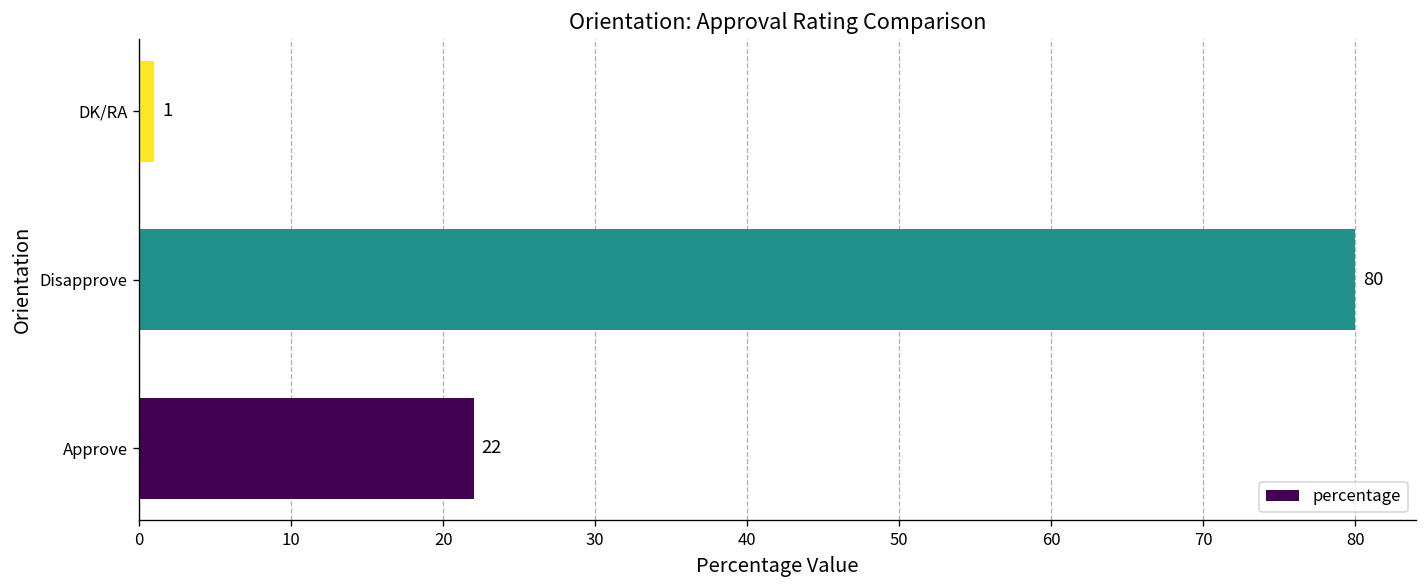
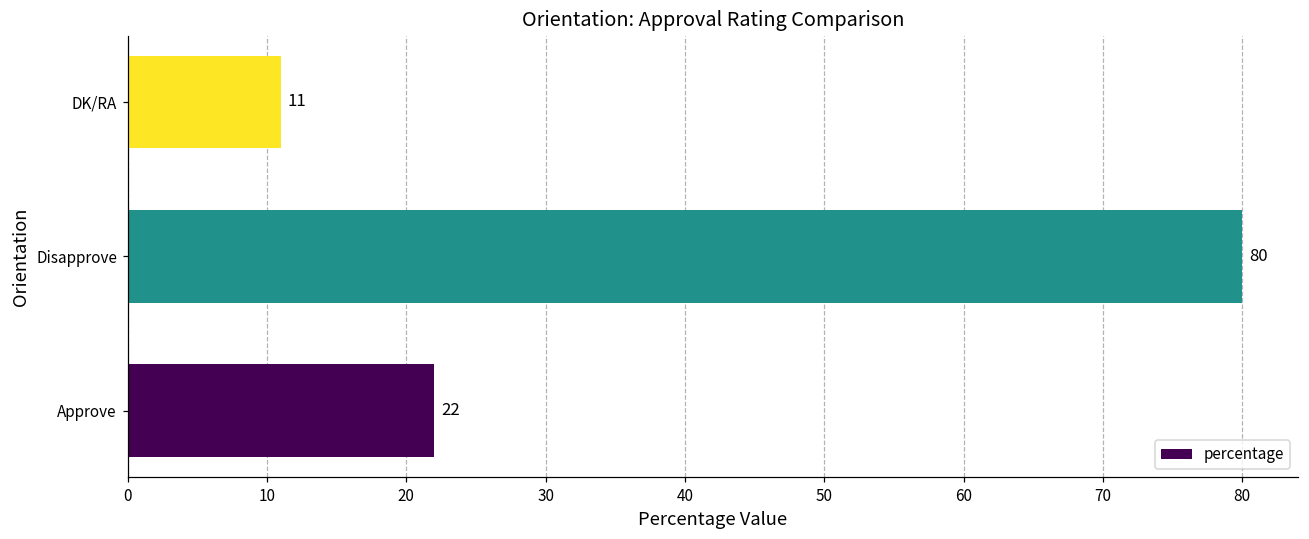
  {
-   "DK/RA": 1,
+   "DK/RA": 11,
    "Disapprove": 80,
    "Approve": 22
  }
